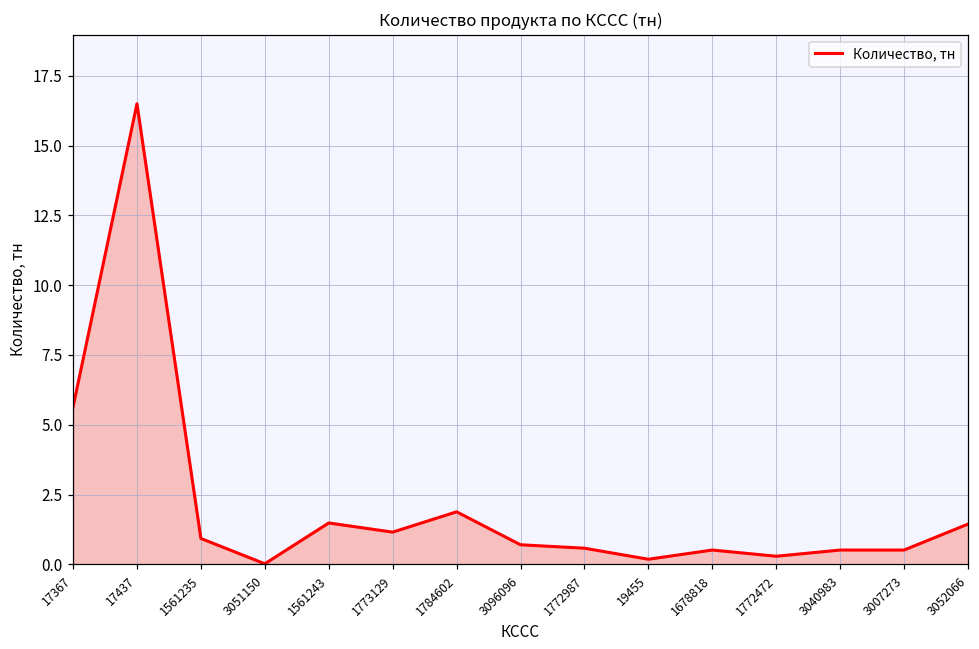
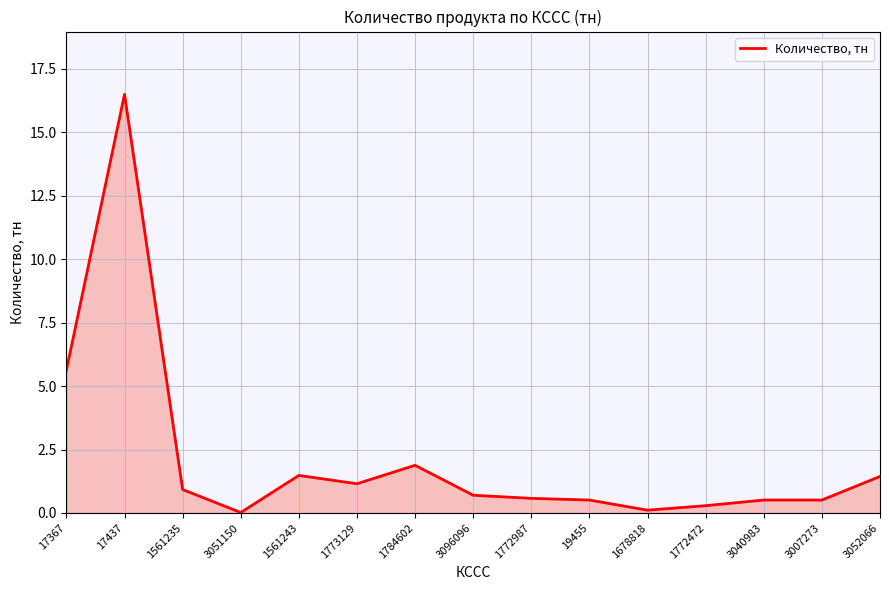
  {
    "17367": 5.6,
    "17437": 16.5,
    "1561235": 0.9,
    "3051150": 0.0,
    "1561243": 1.5,
    "1773129": 1.2,
    "1784602": 1.9,
    "3096096": 0.7,
    "1772987": 0.6,
-   "19455": 0.2,
-   "1678818": 0.5,
+   "19455": 0.5,
+   "1678818": 0.1,
    "1772472": 0.3,
    "3040983": 0.5,
    "3007273": 0.5,
    "3052066": 1.4
  }
